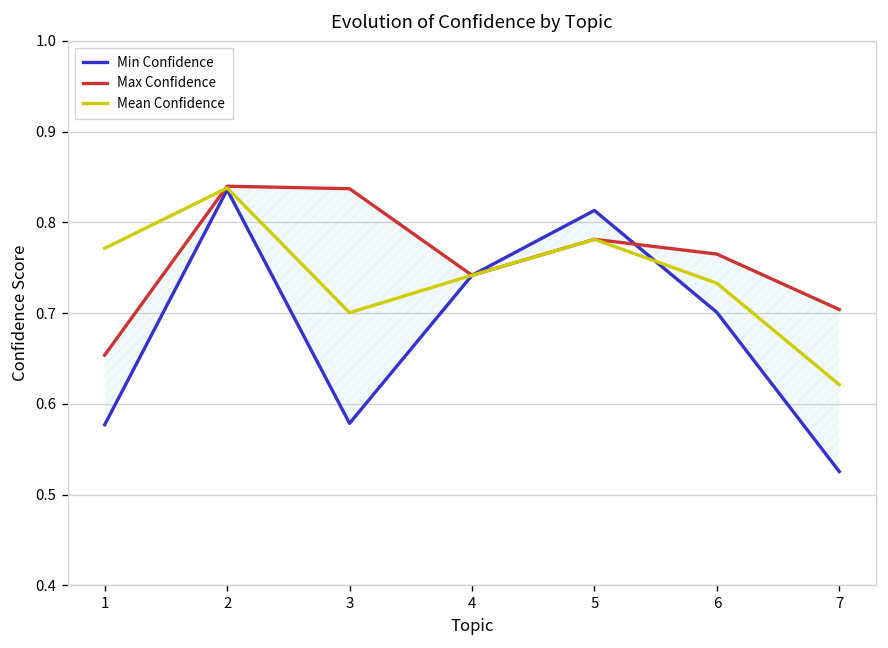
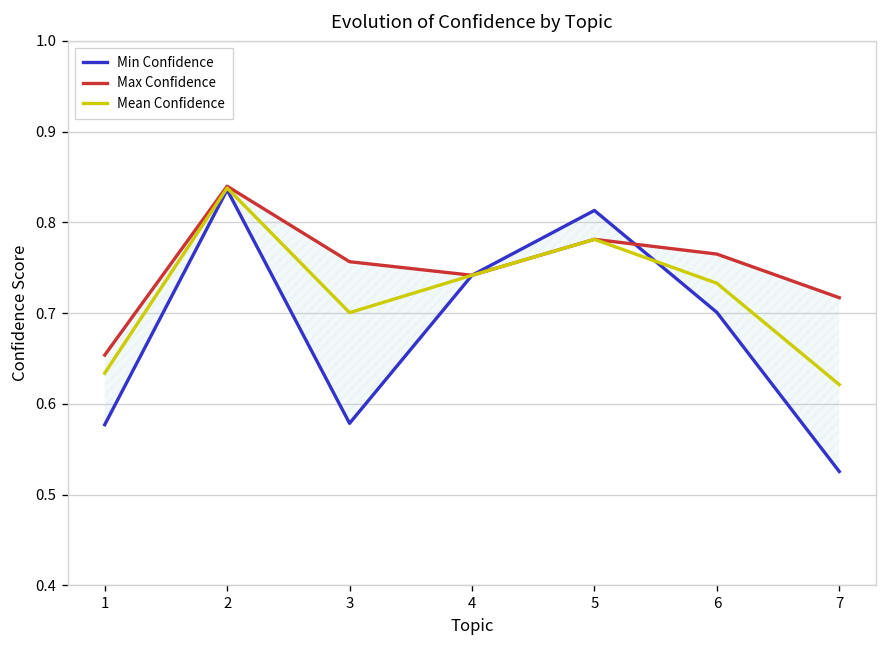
  {
    "Min Confidence": {
      "1": 0.58,
      "3": 0.58,
      "6": 0.70,
      "7": 0.53
    },
    "Max Confidence": {
-     "3": 0.84,
-     "7": 0.70
+     "3": 0.76,
+     "7": 0.72
    },
    "Mean Confidence": {
-     "1": 0.77,
+     "1": 0.63,
      "3": 0.70,
      "6": 0.73,
      "7": 0.62
    }
  }
